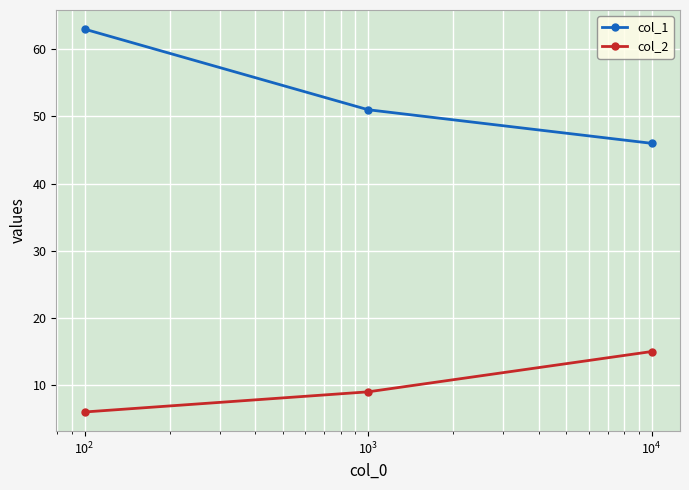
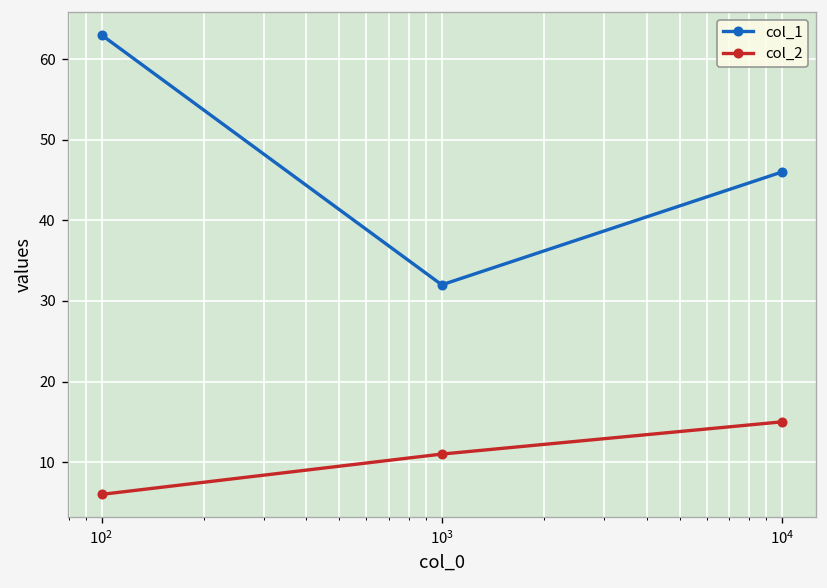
  {
    "col_1": {
      "10^2": 63,
-     "10^3": 51,
+     "10^3": 32,
      "10^4": 46
    },
    "col_2": {
      "10^2": 6,
-     "10^3": 9,
+     "10^3": 11,
      "10^4": 15
    }
  }
